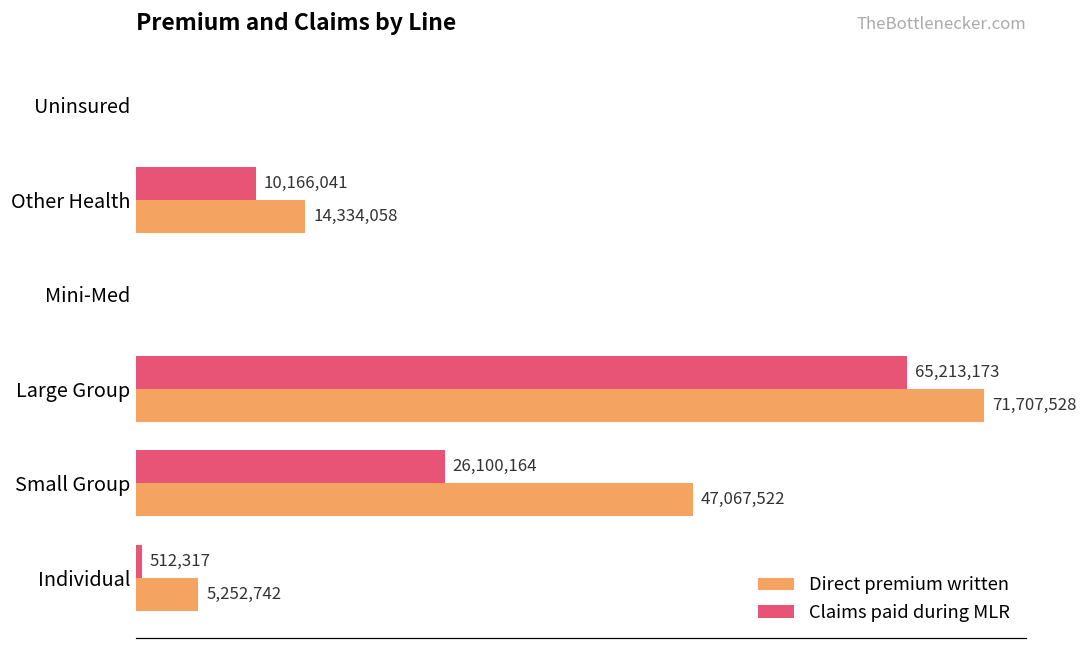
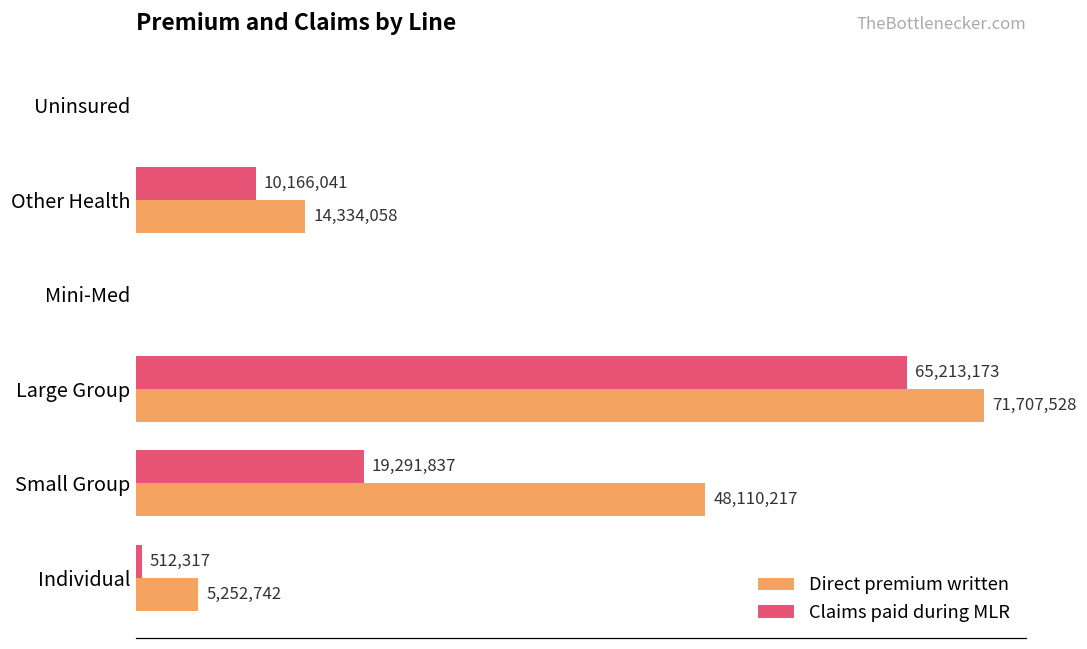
  {
    "Direct premium written": {
      "Other Health": "14,334,058",
      "Large Group": "71,707,528",
-     "Small Group": "47,067,522",
+     "Small Group": "48,110,217",
      "Individual": "5,252,742"
    },
    "Claims paid during MLR": {
      "Other Health": "10,166,041",
      "Large Group": "65,213,173",
-     "Small Group": "26,100,164",
+     "Small Group": "19,291,837",
      "Individual": "512,317"
    }
  }
